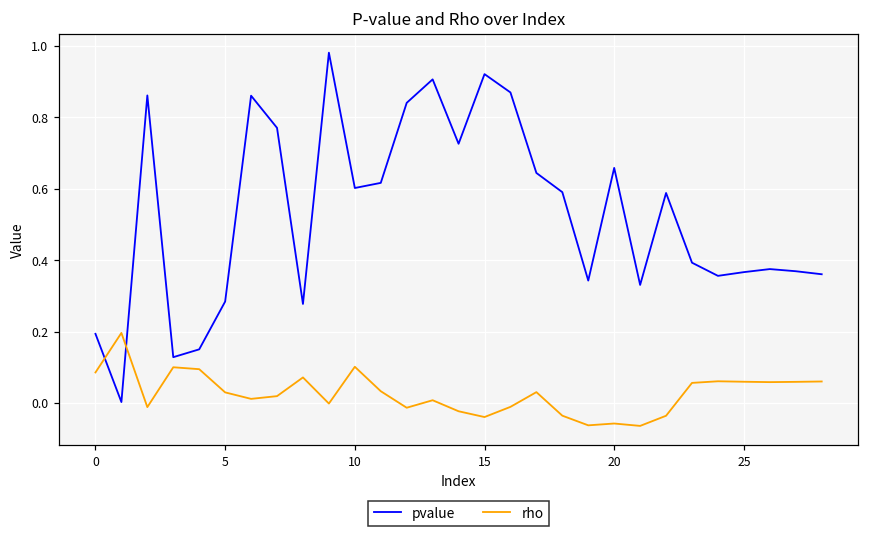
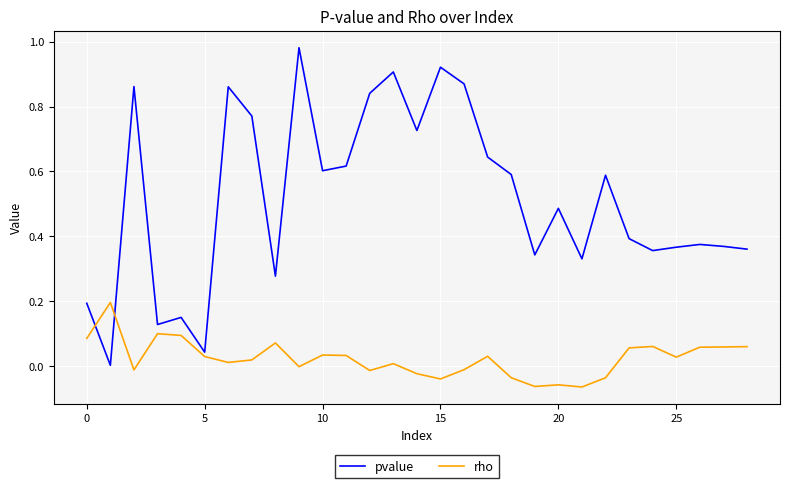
  {
    "pvalue": {
      "0": 0.19,
-     "5": 0.28,
+     "5": 0.04,
      "10": 0.60,
      "15": 0.92,
-     "20": 0.66,
+     "20": 0.49,
      "25": 0.37
    },
    "rho": {
      "0": 0.09,
      "5": 0.03,
-     "10": 0.10,
+     "10": 0.03,
      "15": -0.04,
      "20": -0.06,
-     "25": 0.06
+     "25": 0.03
    }
  }
